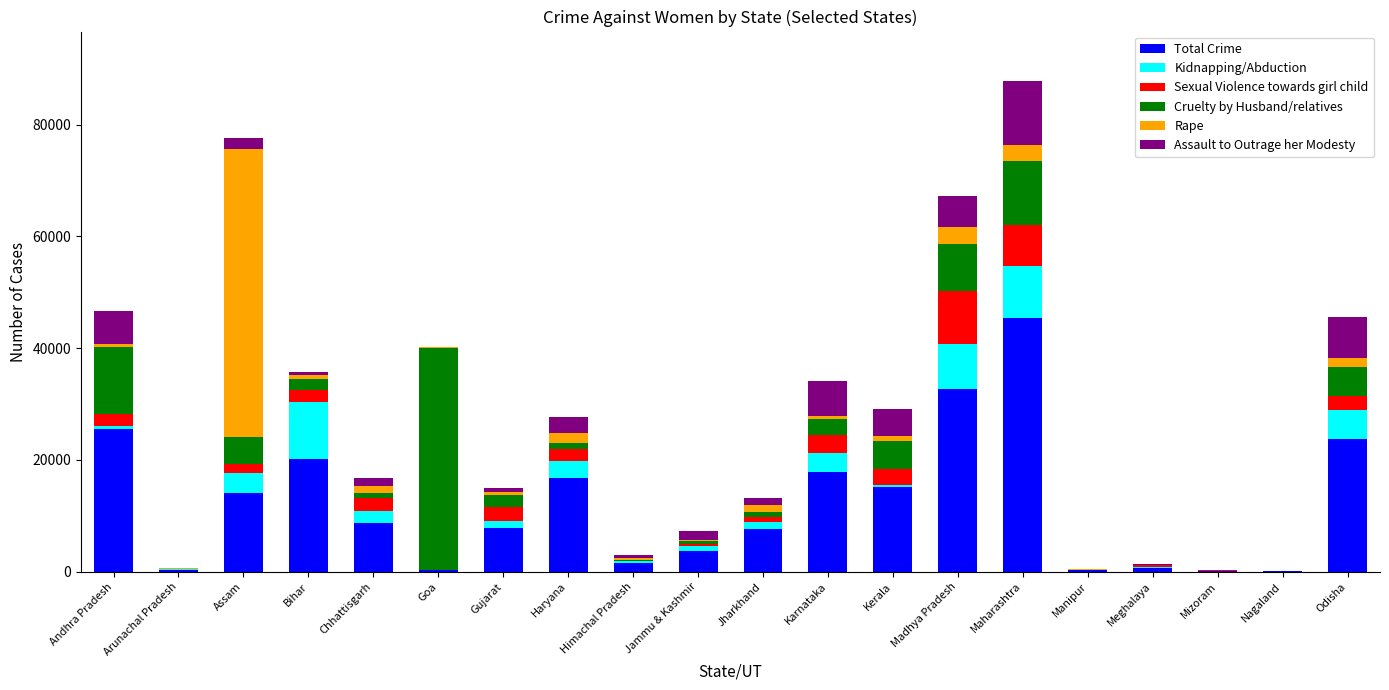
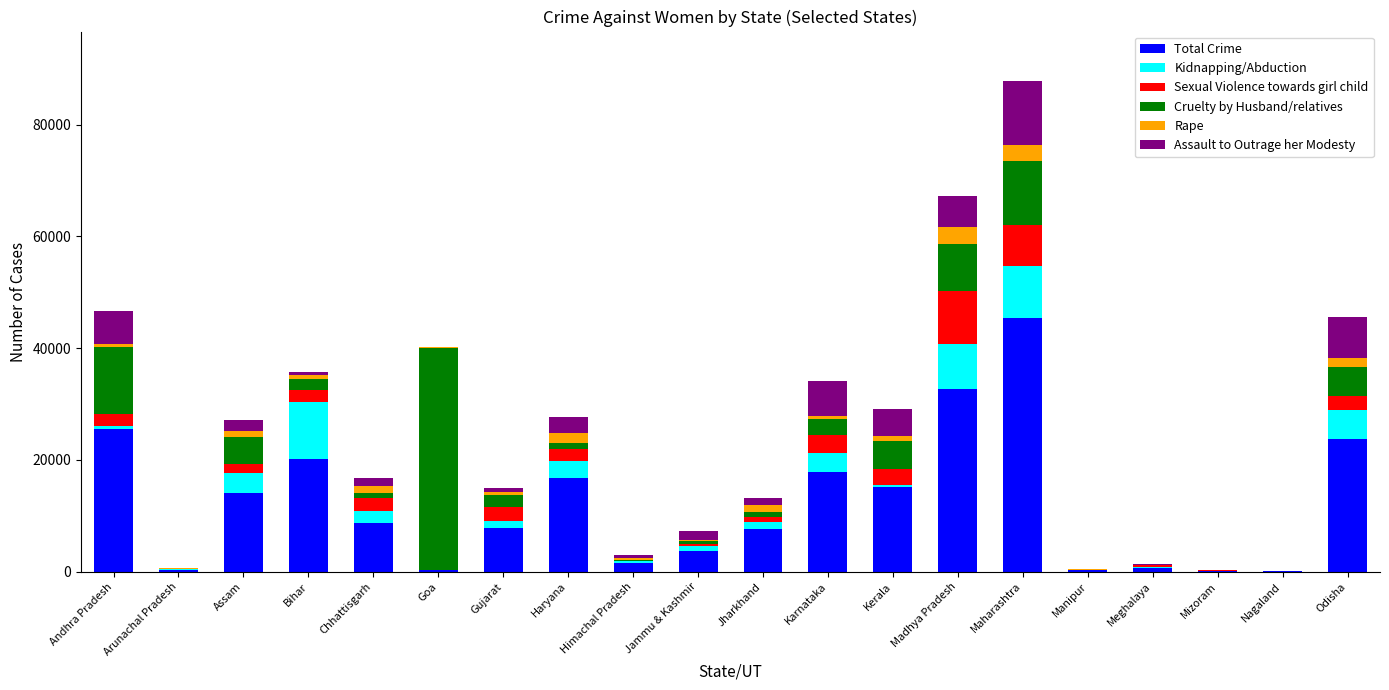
  {
    "Total Crime": {
      "Andhra Pradesh": 26000,
      "Assam": 14000,
      "Bihar": 20000,
      "Chhattisgarh": 9000,
      "Gujarat": 8000,
      "Haryana": 17000,
      "Himachal Pradesh": 2000,
      "Jammu & Kashmir": 4000,
      "Jharkhand": 8000,
      "Karnataka": 18000,
      "Kerala": 15000,
      "Madhya Pradesh": 33000,
      "Maharashtra": 45000,
      "Meghalaya": 1000,
      "Odisha": 24000
    },
    "Kidnapping/Abduction": {
      "Andhra Pradesh": 1000,
      "Assam": 3000,
      "Bihar": 10000,
      "Chhattisgarh": 2000,
      "Gujarat": 1000,
      "Haryana": 3000,
      "Jammu & Kashmir": 1000,
      "Jharkhand": 1000,
      "Karnataka": 4000,
      "Madhya Pradesh": 8000,
      "Maharashtra": 9000,
      "Odisha": 5000
    },
    "Sexual Violence towards girl child": {
      "Andhra Pradesh": 2000,
      "Assam": 2000,
      "Bihar": 2000,
      "Chhattisgarh": 2000,
      "Goa": 0,
      "Gujarat": 2000,
      "Haryana": 2000,
      "Jharkhand": 1000,
      "Karnataka": 3000,
      "Kerala": 3000,
      "Madhya Pradesh": 10000,
      "Maharashtra": 7000,
      "Odisha": 2000
    },
    "Cruelty by Husband/relatives": {
      "Andhra Pradesh": 12000,
      "Assam": 5000,
      "Bihar": 2000,
      "Chhattisgarh": 1000,
      "Goa": 40000,
      "Gujarat": 2000,
      "Haryana": 1000,
      "Jammu & Kashmir": 1000,
      "Jharkhand": 1000,
      "Karnataka": 3000,
      "Kerala": 5000,
      "Madhya Pradesh": 8000,
      "Maharashtra": 11000,
      "Odisha": 5000
    },
    "Rape": {
      "Andhra Pradesh": 1000,
-     "Assam": 52000,
+     "Assam": 1000,
      "Bihar": 1000,
      "Chhattisgarh": 1000,
      "Gujarat": 1000,
      "Haryana": 2000,
      "Jharkhand": 1000,
      "Karnataka": 1000,
      "Kerala": 1000,
      "Madhya Pradesh": 3000,
      "Maharashtra": 3000,
      "Odisha": 1000
    },
    "Assault to Outrage her Modesty": {
      "Andhra Pradesh": 6000,
      "Assam": 2000,
      "Chhattisgarh": 1000,
      "Gujarat": 1000,
      "Haryana": 3000,
      "Himachal Pradesh": 0,
      "Jammu & Kashmir": 2000,
      "Jharkhand": 1000,
      "Karnataka": 6000,
      "Kerala": 5000,
      "Madhya Pradesh": 6000,
      "Maharashtra": 12000,
      "Odisha": 7000
    }
  }
